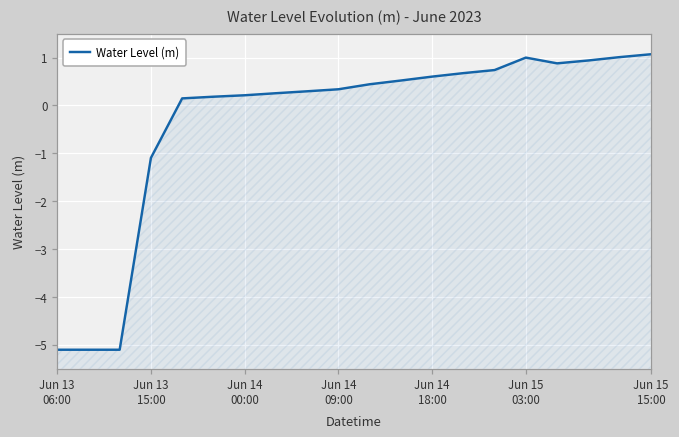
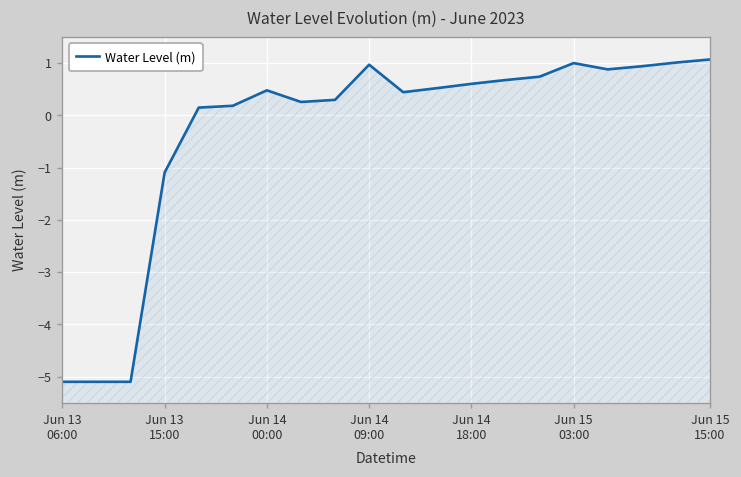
  {
    "Jun 13 06:00": -5.1,
    "Jun 13 15:00": -1.1,
-   "Jun 14 00:00": 0.2,
-   "Jun 14 09:00": 0.3,
+   "Jun 14 00:00": 0.5,
+   "Jun 14 09:00": 1.0,
    "Jun 14 18:00": 0.6,
    "Jun 15 03:00": 1.0,
    "Jun 15 15:00": 1.1
  }
